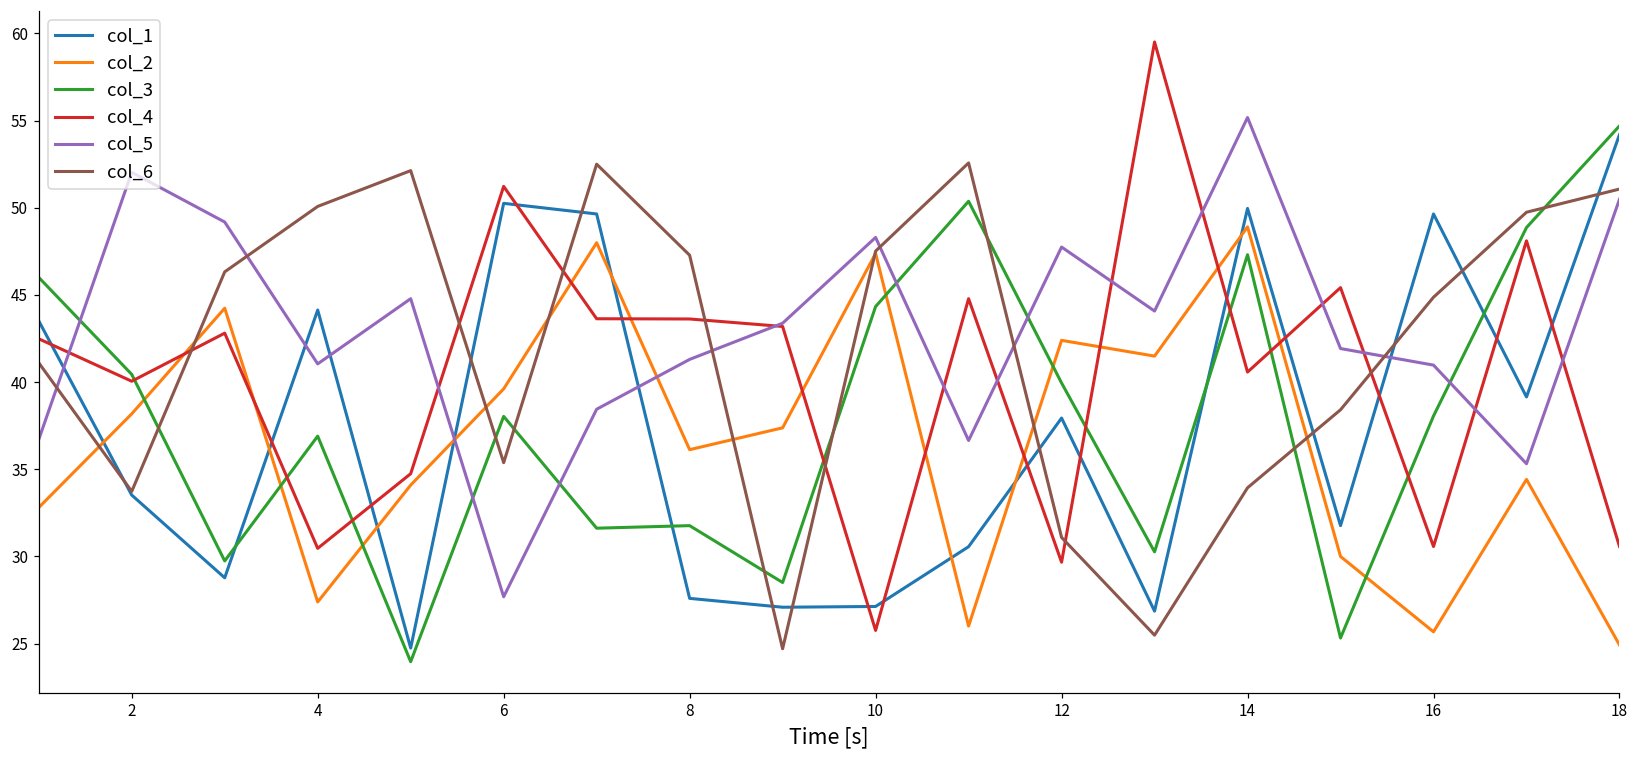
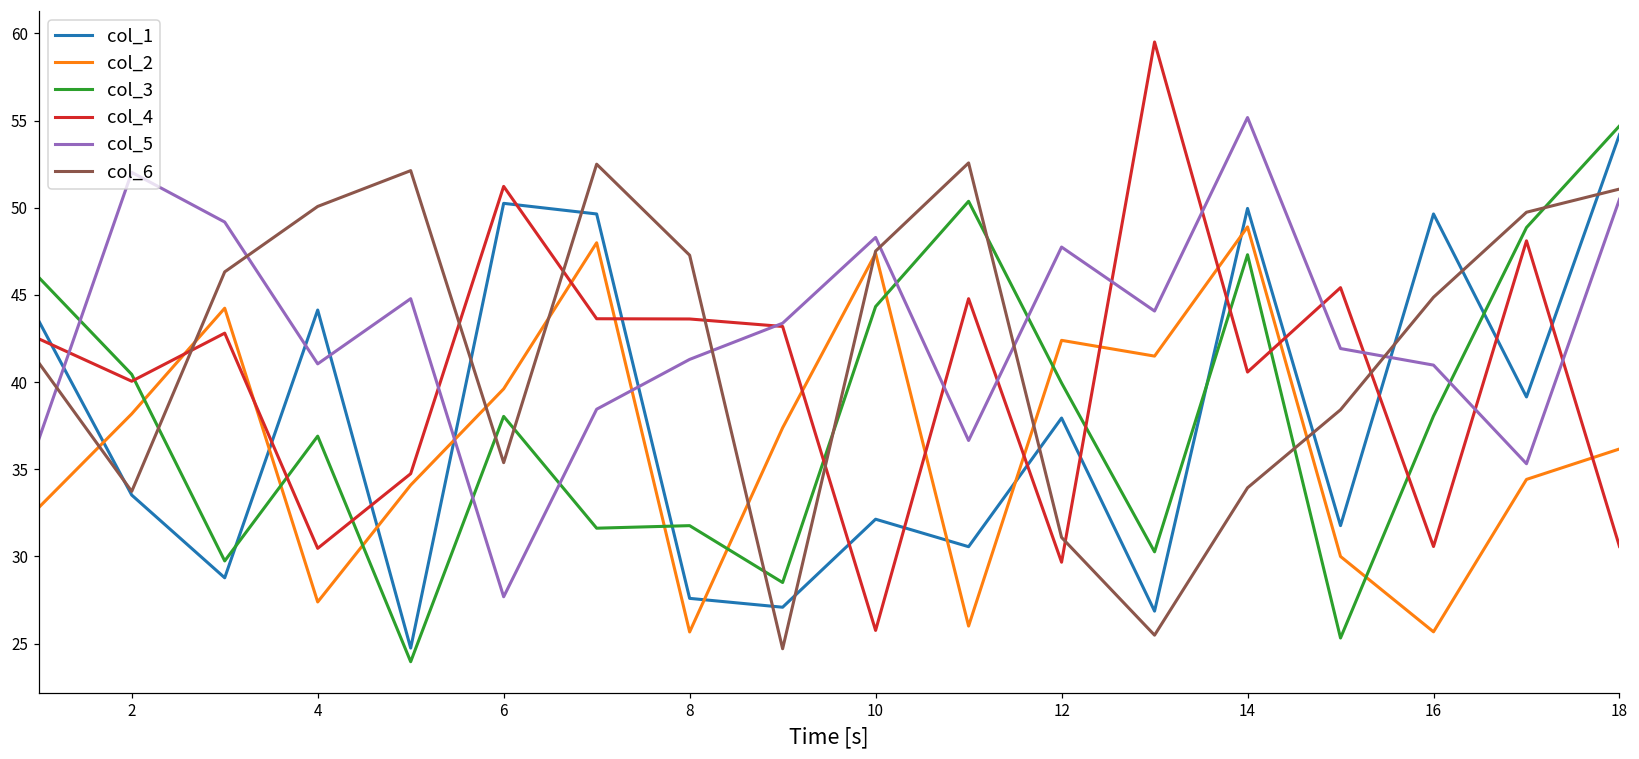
  {
    "col_1": {
      "2": 33.5,
      "4": 44.1,
      "6": 50.3,
      "8": 27.6,
-     "10": 27.1,
+     "10": 32.1,
      "12": 37.9,
      "14": 50.0,
      "16": 49.6,
      "18": 54.2
    },
    "col_2": {
      "2": 38.2,
      "4": 27.4,
      "6": 39.6,
-     "8": 36.1,
+     "8": 25.7,
      "12": 42.4,
      "14": 48.9,
      "16": 25.7,
-     "18": 24.9
+     "18": 36.2
    },
    "col_3": {
      "2": 40.4,
      "4": 36.9,
      "6": 38.0,
      "8": 31.8,
      "10": 44.3,
      "12": 40.0,
      "14": 47.3,
      "16": 38.1,
      "18": 54.7
    },
    "col_4": {
      "2": 40.1,
      "4": 30.5,
      "6": 51.2,
      "8": 43.6,
      "10": 25.8,
      "12": 29.7,
      "14": 40.6,
      "16": 30.6,
      "18": 30.6
    },
    "col_5": {
      "4": 41.0,
      "6": 27.7,
      "8": 41.3,
      "10": 48.3,
      "12": 47.7,
      "14": 55.2,
      "16": 41.0,
      "18": 50.5
    },
    "col_6": {
      "2": 33.7,
      "4": 50.1,
      "6": 35.4,
      "8": 47.3,
      "12": 31.1,
      "14": 33.9,
      "16": 44.9,
      "18": 51.1
    }
  }
